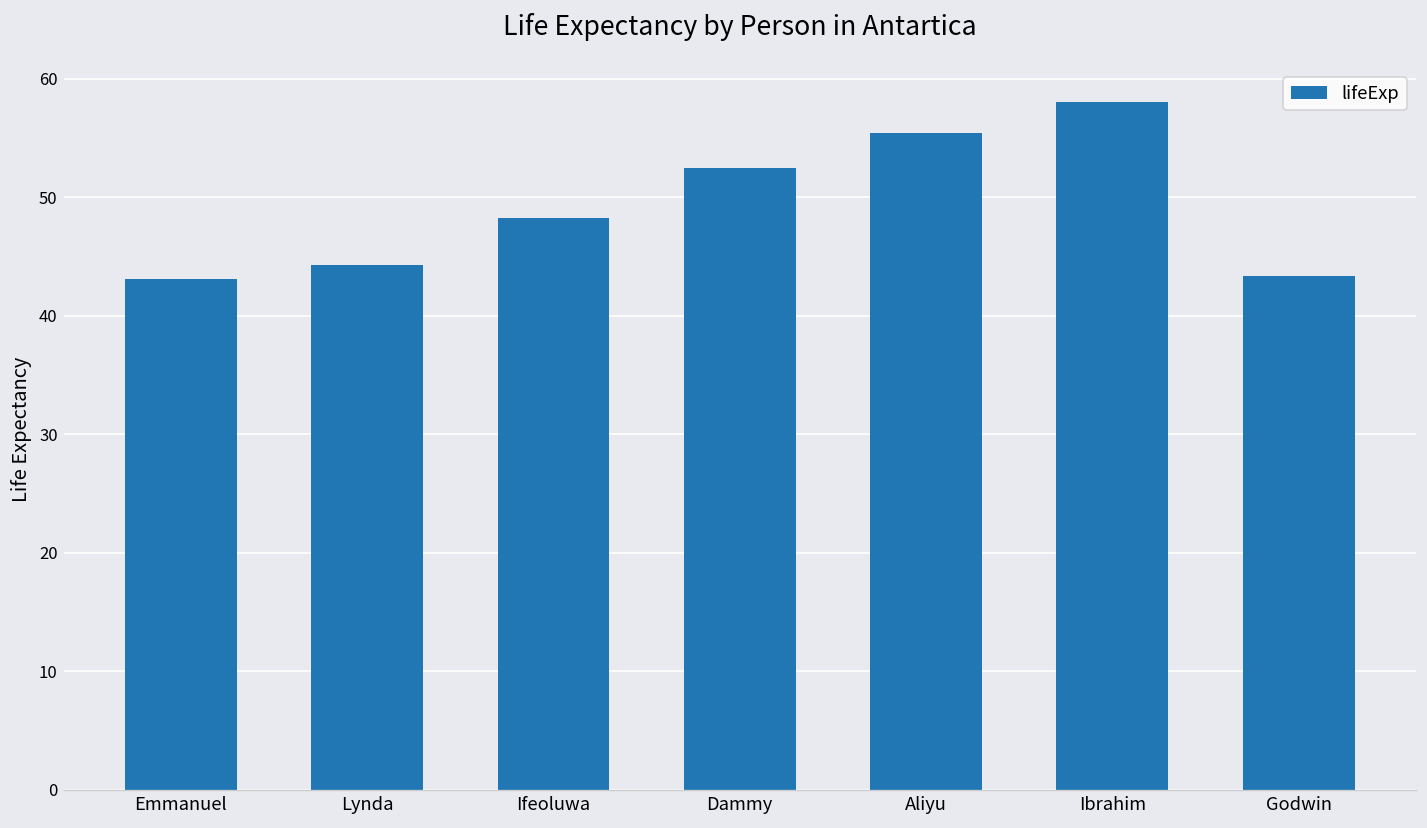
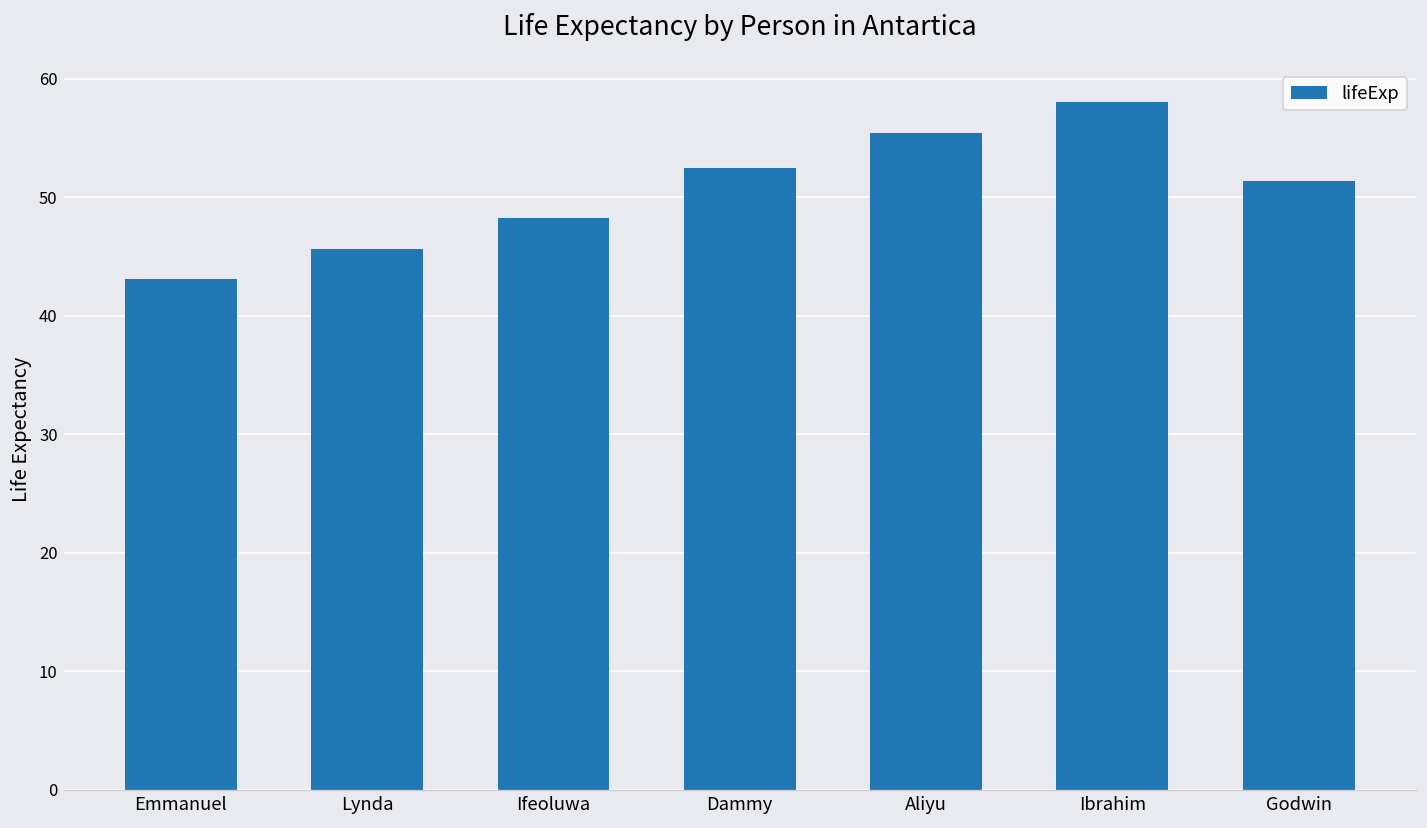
  {
    "Emmanuel": 43,
-   "Lynda": 44,
+   "Lynda": 46,
    "Ifeoluwa": 48,
    "Dammy": 52,
    "Aliyu": 55,
    "Ibrahim": 58,
-   "Godwin": 43
+   "Godwin": 51
  }
